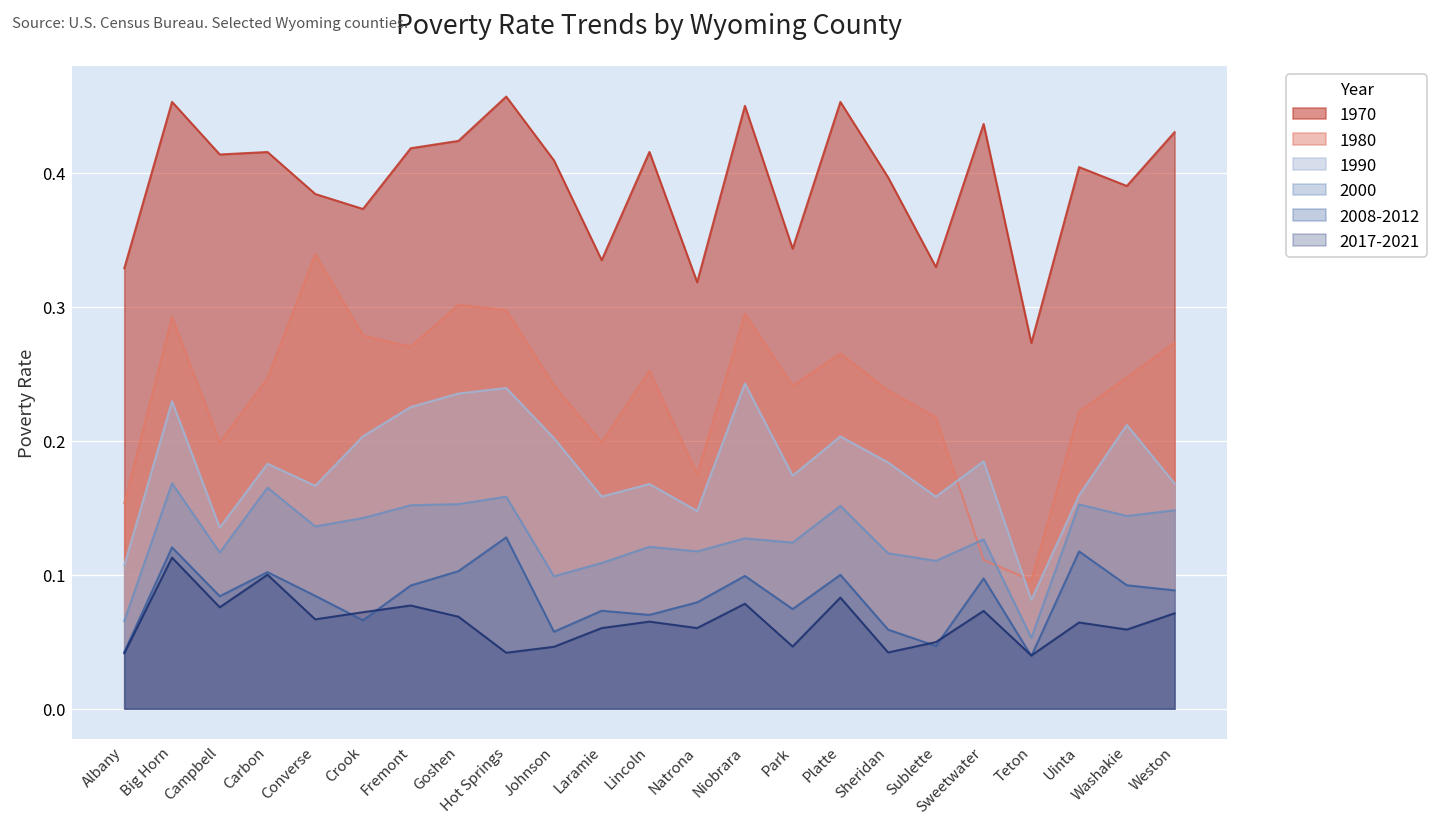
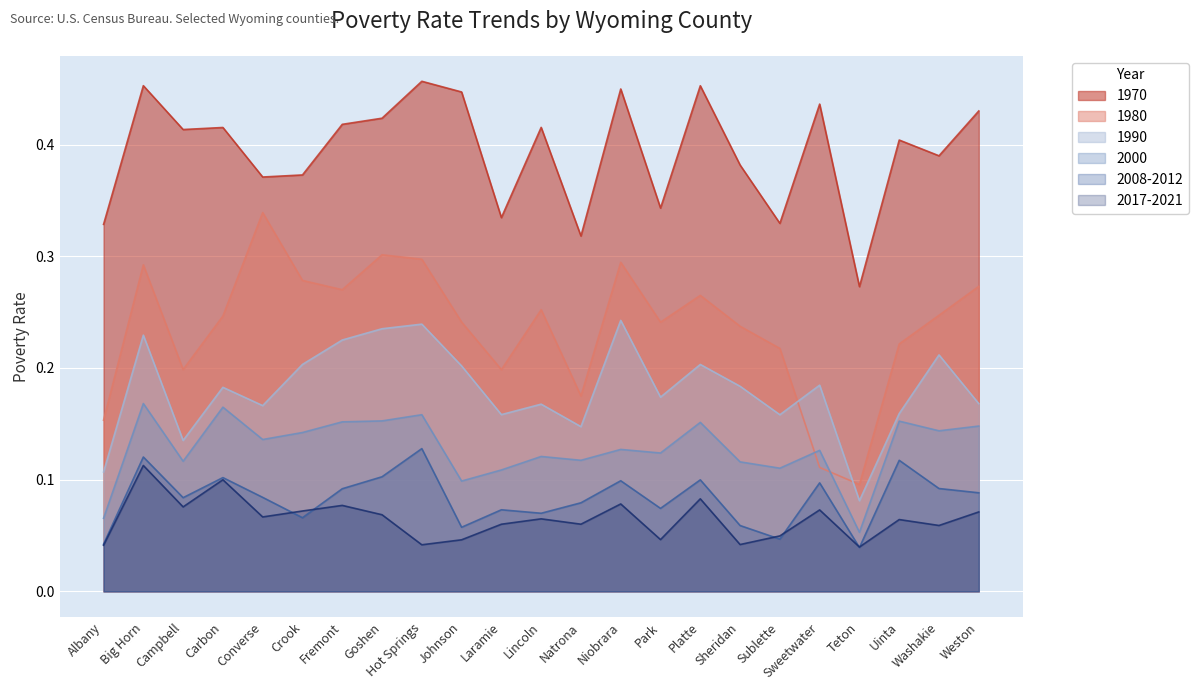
  {
    "1970": {
      "Albany": 0.329,
      "Big Horn": 0.453,
      "Campbell": 0.413,
      "Carbon": 0.415,
-     "Converse": 0.384,
+     "Converse": 0.371,
      "Crook": 0.373,
      "Fremont": 0.418,
      "Goshen": 0.424,
      "Hot Springs": 0.457,
-     "Johnson": 0.409,
+     "Johnson": 0.447,
      "Laramie": 0.335,
      "Lincoln": 0.415,
      "Natrona": 0.318,
      "Niobrara": 0.450,
      "Park": 0.343,
      "Platte": 0.453,
-     "Sheridan": 0.396,
+     "Sheridan": 0.382,
      "Sublette": 0.329,
      "Sweetwater": 0.436,
      "Teton": 0.273,
      "Uinta": 0.404,
      "Washakie": 0.390,
      "Weston": 0.430
    },
    "1980": {
      "Albany": 0.153,
      "Big Horn": 0.292,
      "Campbell": 0.199,
      "Carbon": 0.247,
      "Converse": 0.339,
      "Crook": 0.278,
      "Fremont": 0.270,
      "Goshen": 0.301,
      "Hot Springs": 0.297,
      "Johnson": 0.241,
      "Laramie": 0.199,
      "Lincoln": 0.252,
      "Natrona": 0.175,
      "Niobrara": 0.295,
      "Park": 0.241,
      "Platte": 0.265,
      "Sheridan": 0.237,
      "Sublette": 0.218,
      "Sweetwater": 0.111,
      "Teton": 0.096,
      "Uinta": 0.222,
      "Washakie": 0.247,
      "Weston": 0.273
    }
  }
